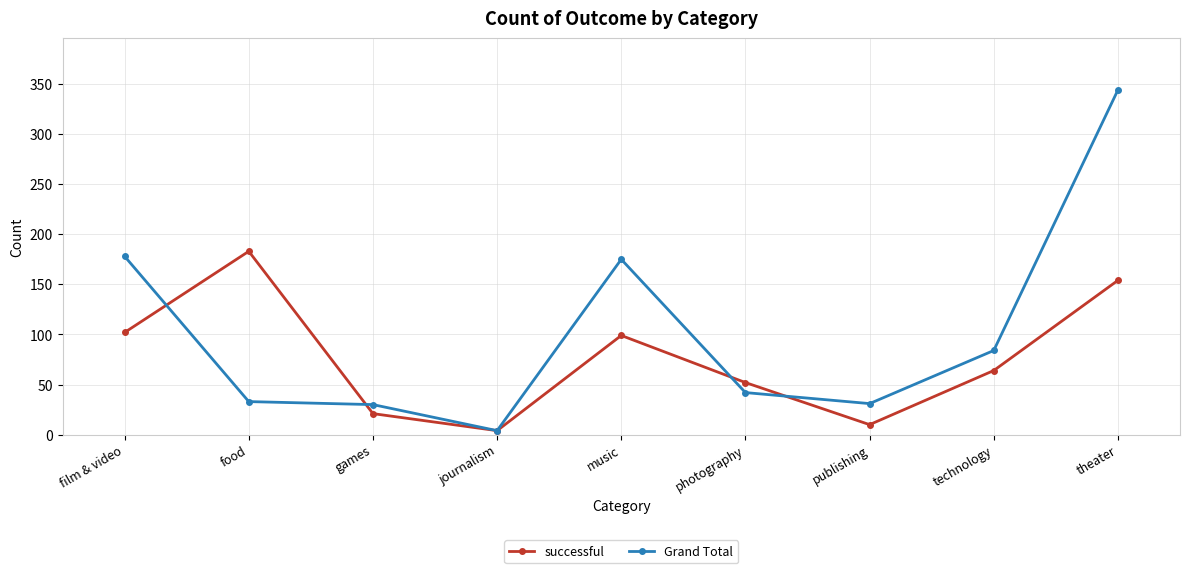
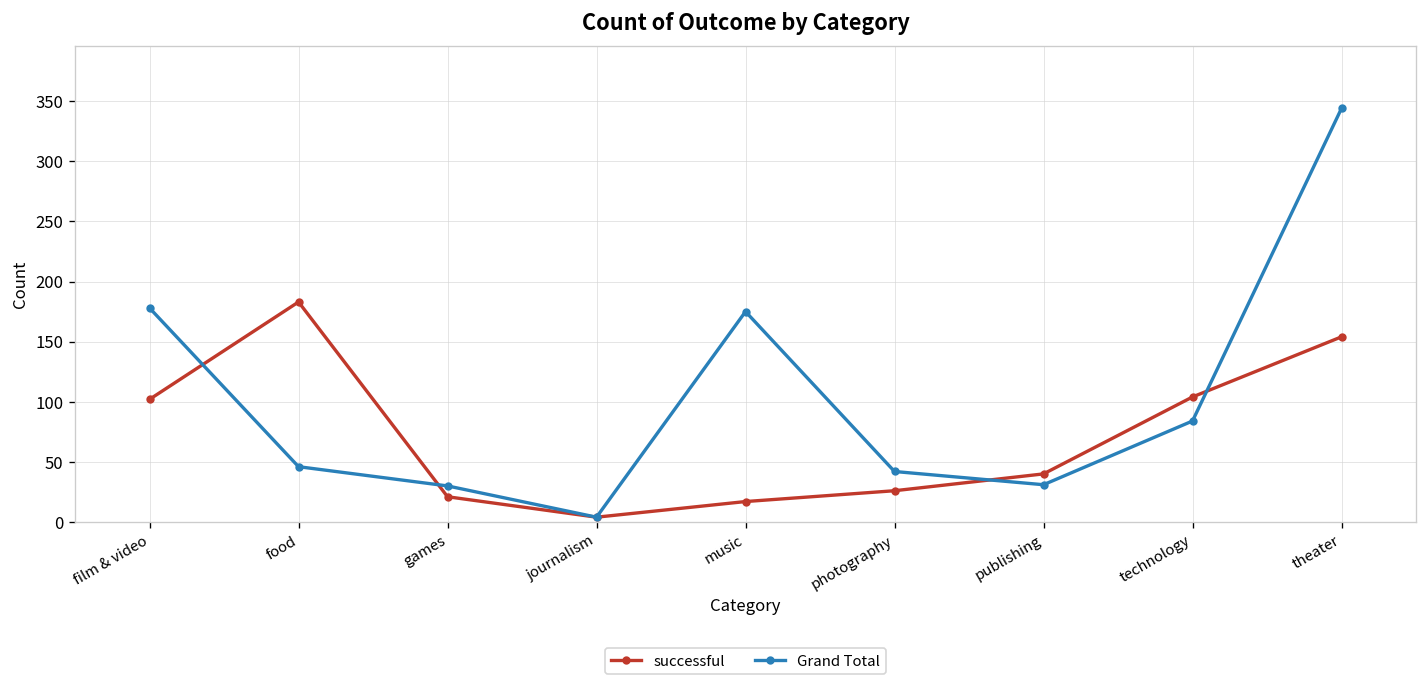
  {
    "successful": {
      "film & video": 102,
      "food": 183,
      "games": 21,
-     "music": 99,
-     "photography": 52,
-     "publishing": 10,
-     "technology": 64,
+     "music": 17,
+     "photography": 26,
+     "publishing": 40,
+     "technology": 104,
      "theater": 154
    },
    "Grand Total": {
      "film & video": 178,
-     "food": 33,
+     "food": 46,
      "games": 30,
      "music": 175,
      "photography": 42,
      "publishing": 31,
      "technology": 84,
      "theater": 344
    }
  }
